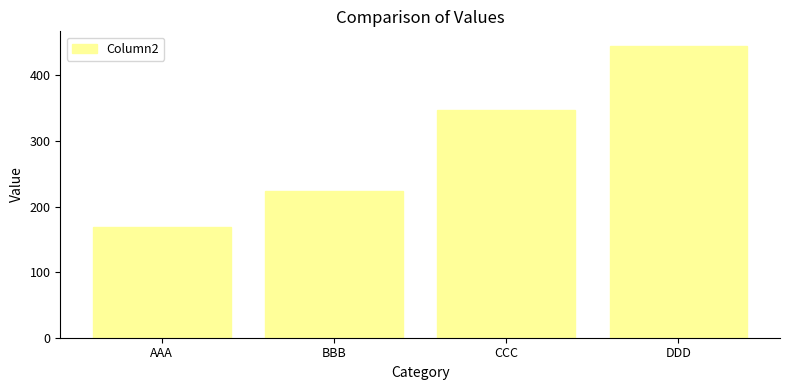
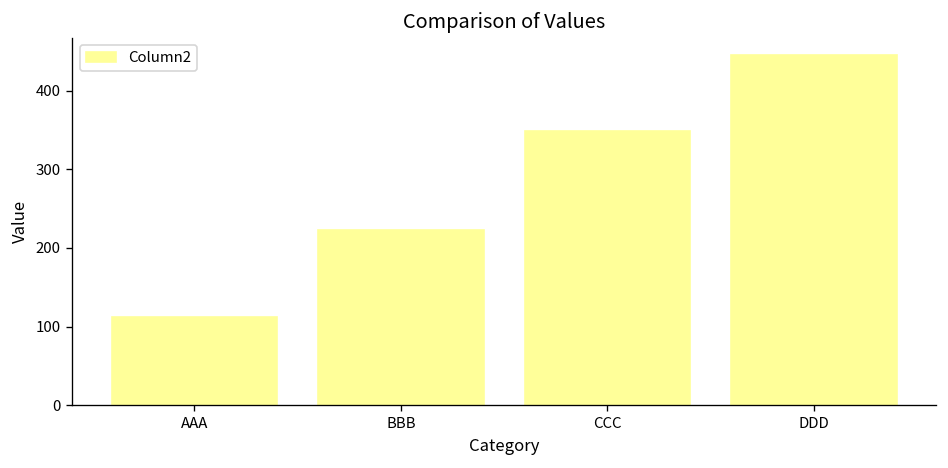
  {
-   "AAA": 170,
+   "AAA": 110,
    "BBB": 220,
    "CCC": 350,
    "DDD": 450
  }
